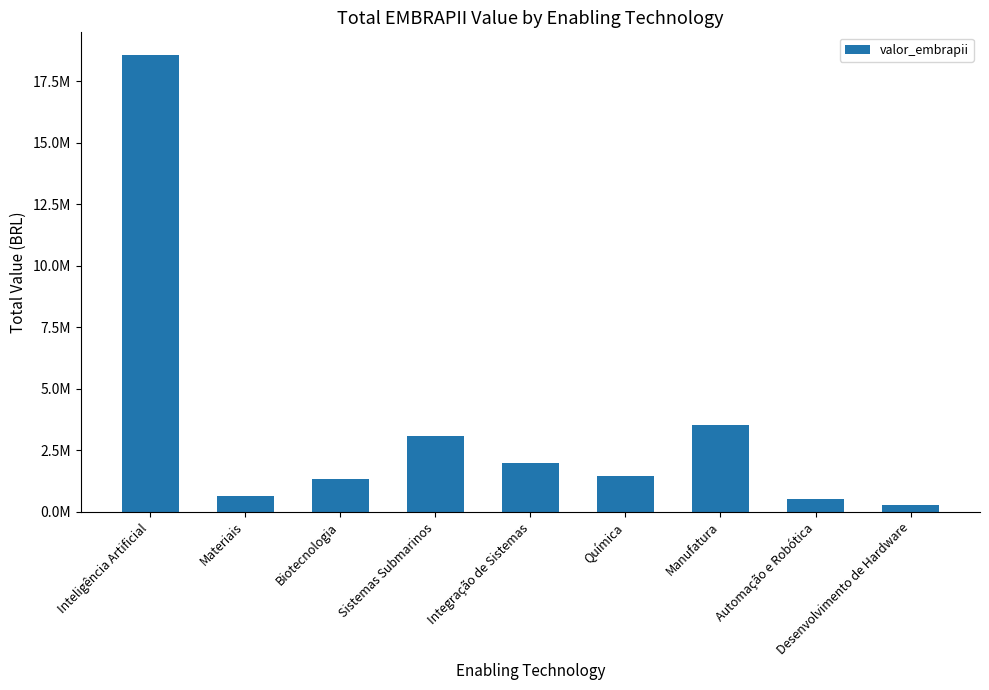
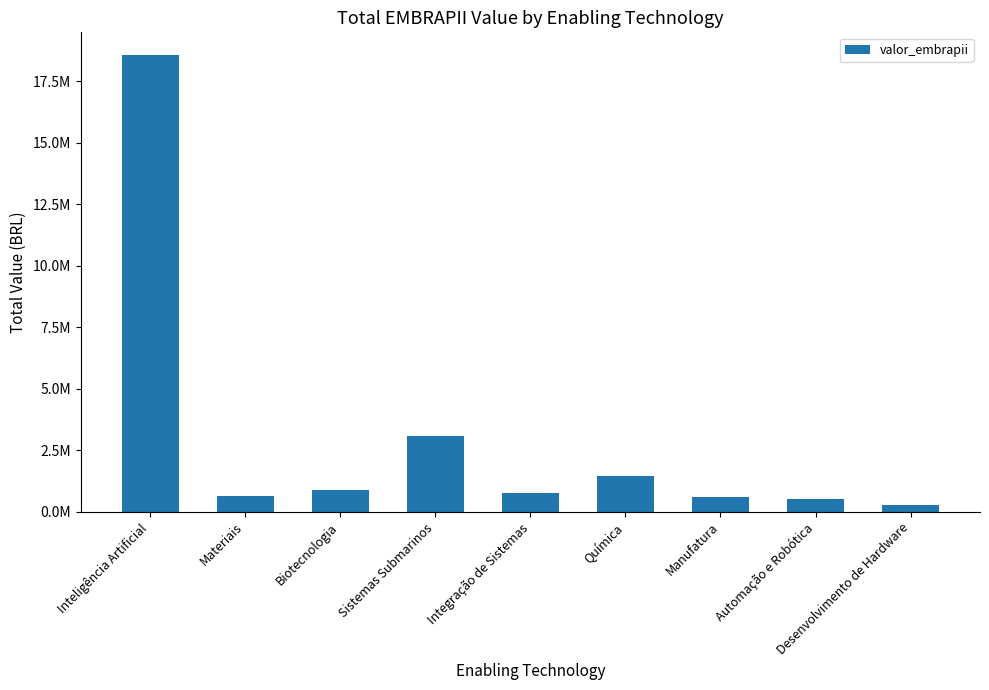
  {
    "Inteligência Artificial": 18600000,
    "Materiais": 600000,
-   "Biotecnologia": 1300000,
+   "Biotecnologia": 900000,
    "Sistemas Submarinos": 3100000,
-   "Integração de Sistemas": 2000000,
+   "Integração de Sistemas": 800000,
    "Química": 1400000,
-   "Manufatura": 3500000,
+   "Manufatura": 600000,
    "Automação e Robótica": 500000,
    "Desenvolvimento de Hardware": 300000
  }
